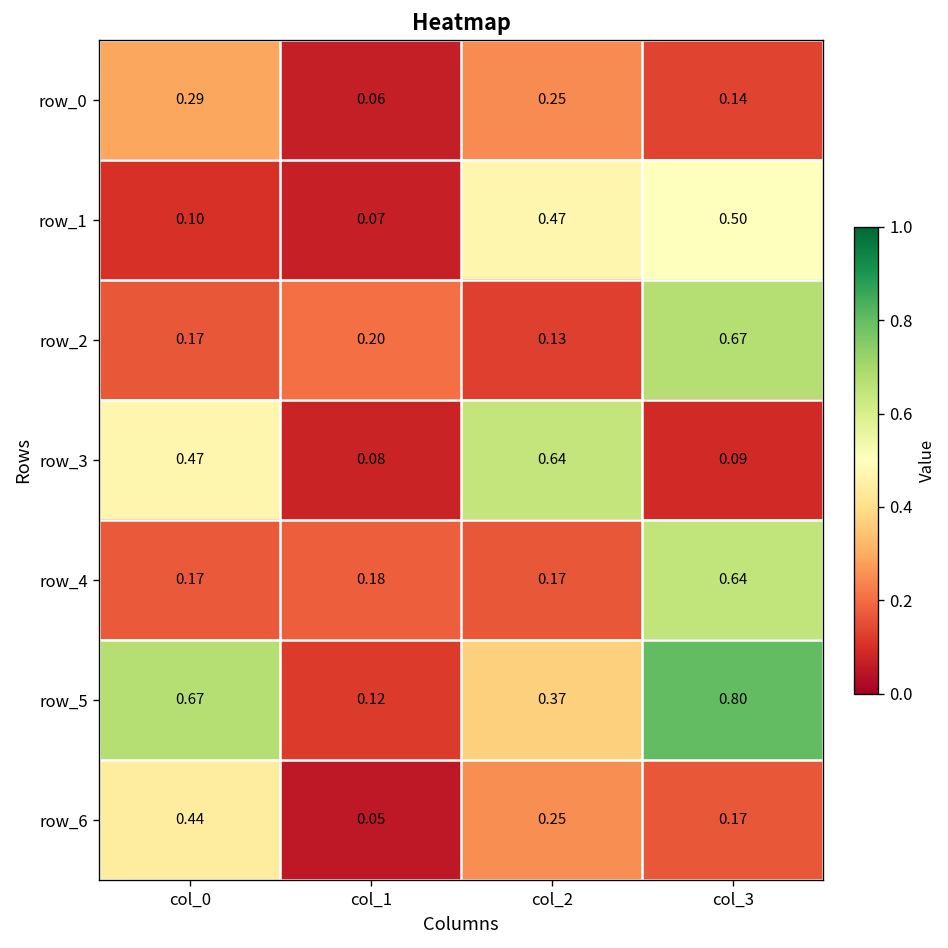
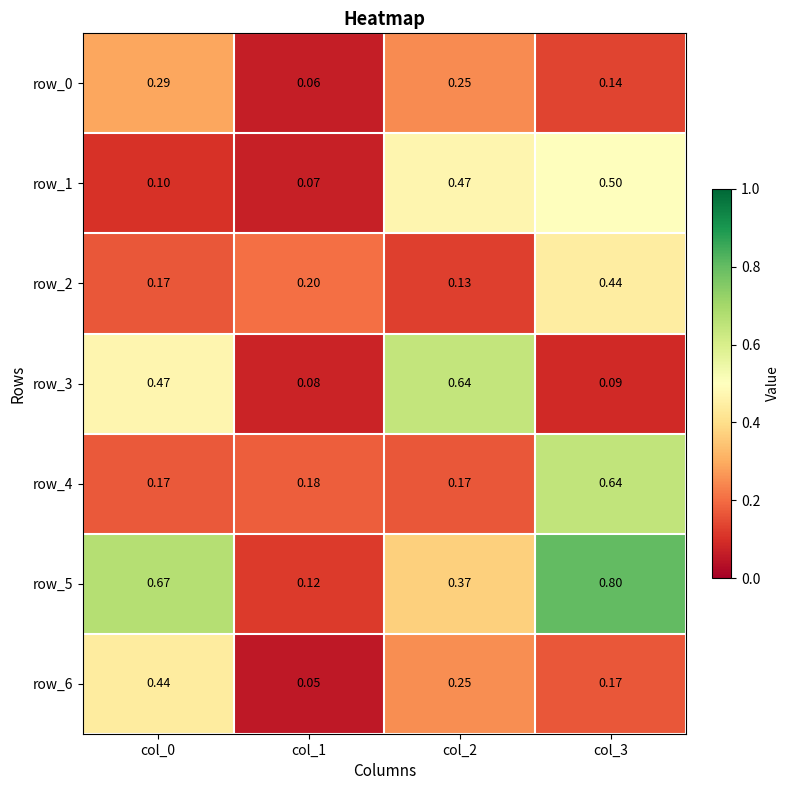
  {
    "row_0": {
      "col_0": 0.29,
      "col_1": 0.06,
      "col_2": 0.25,
      "col_3": 0.14
    },
    "row_1": {
      "col_0": 0.10,
      "col_1": 0.07,
      "col_2": 0.47,
      "col_3": 0.50
    },
    "row_2": {
      "col_0": 0.17,
      "col_1": 0.20,
      "col_2": 0.13,
-     "col_3": 0.67
+     "col_3": 0.44
    },
    "row_3": {
      "col_0": 0.47,
      "col_1": 0.08,
      "col_2": 0.64,
      "col_3": 0.09
    },
    "row_4": {
      "col_0": 0.17,
      "col_1": 0.18,
      "col_2": 0.17,
      "col_3": 0.64
    },
    "row_5": {
      "col_0": 0.67,
      "col_1": 0.12,
      "col_2": 0.37,
      "col_3": 0.80
    },
    "row_6": {
      "col_0": 0.44,
      "col_1": 0.05,
      "col_2": 0.25,
      "col_3": 0.17
    }
  }
